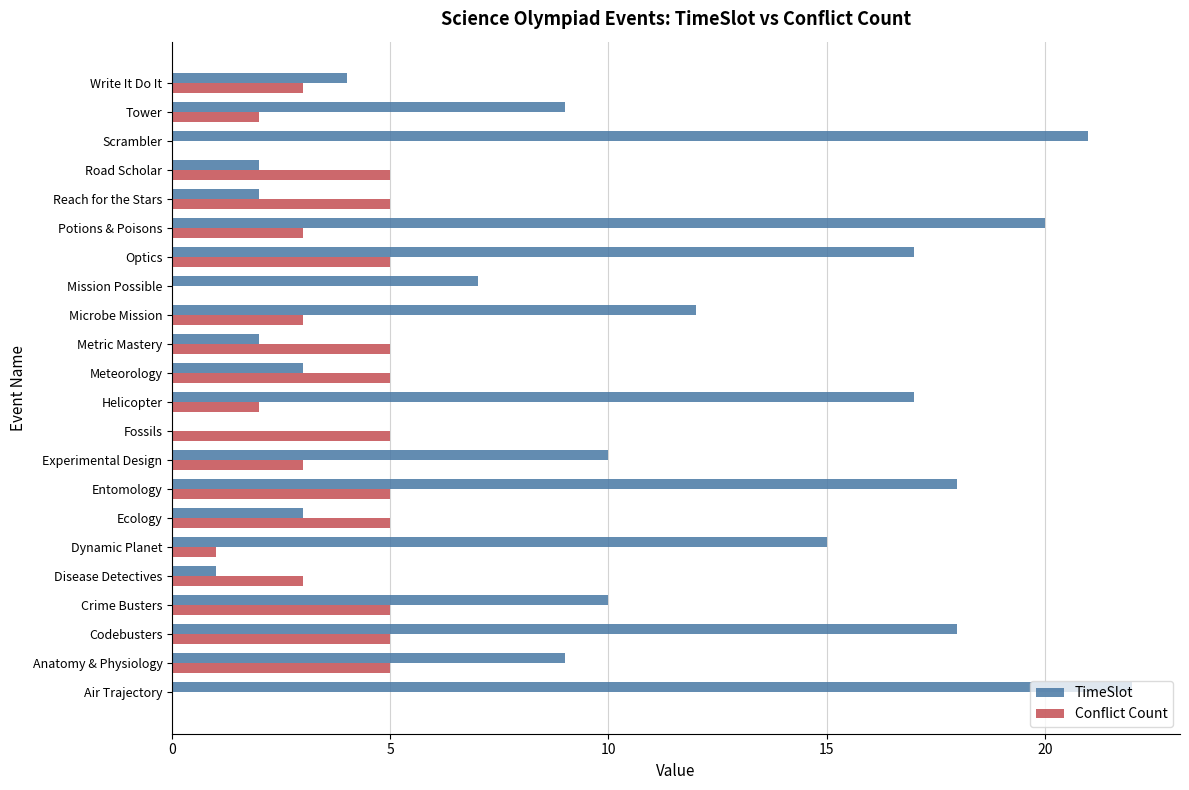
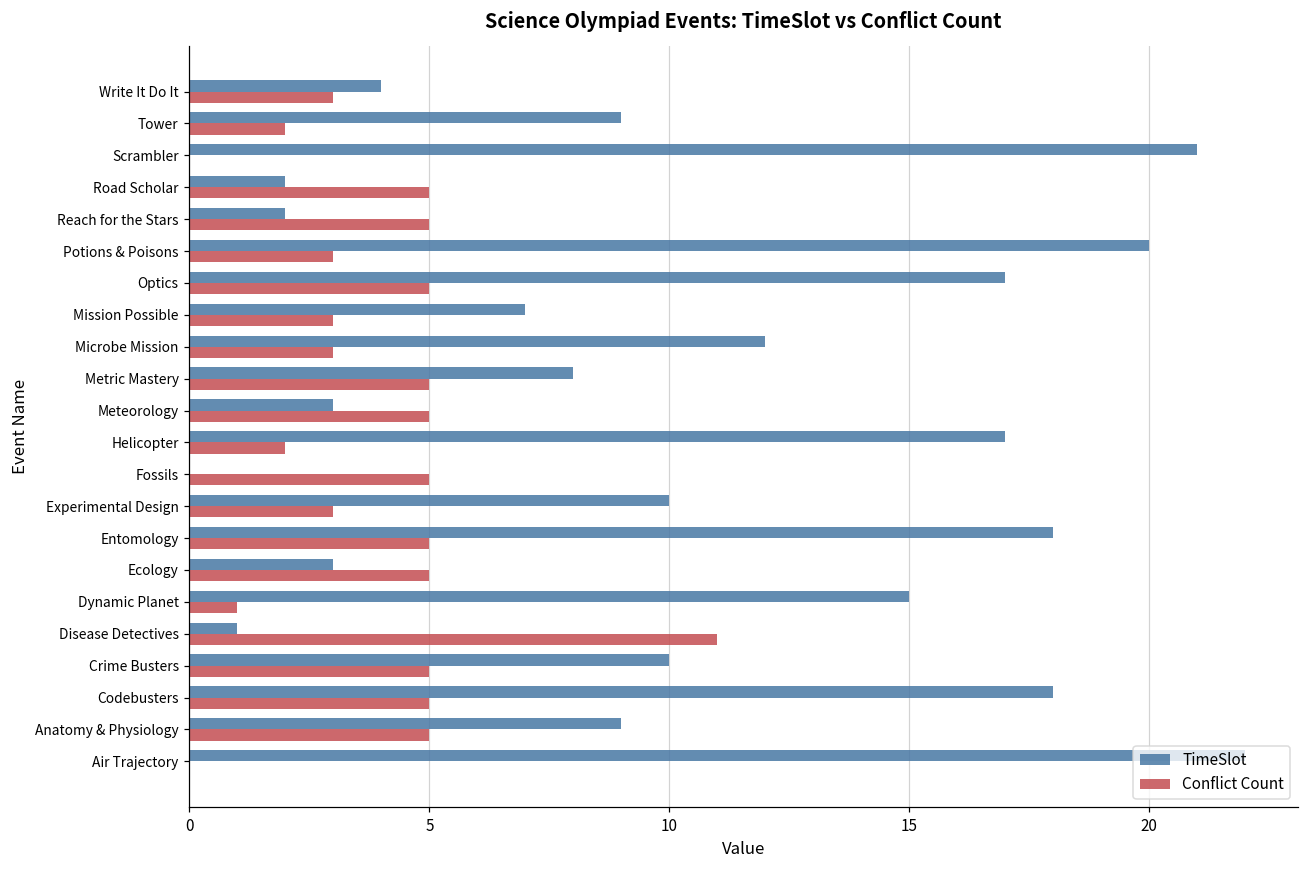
  {
    "TimeSlot": {
      "Write It Do It": 4,
      "Tower": 9,
      "Scrambler": 21,
      "Road Scholar": 2,
      "Reach for the Stars": 2,
      "Potions & Poisons": 20,
      "Optics": 17,
      "Mission Possible": 7,
      "Microbe Mission": 12,
-     "Metric Mastery": 2,
+     "Metric Mastery": 8,
      "Meteorology": 3,
      "Helicopter": 17,
      "Fossils": 0,
      "Experimental Design": 10,
      "Entomology": 18,
      "Ecology": 3,
      "Dynamic Planet": 15,
      "Disease Detectives": 1,
      "Crime Busters": 10,
      "Codebusters": 18,
      "Anatomy & Physiology": 9
    },
    "Conflict Count": {
      "Write It Do It": 3,
      "Tower": 2,
      "Scrambler": 0,
      "Road Scholar": 5,
      "Reach for the Stars": 5,
      "Potions & Poisons": 3,
      "Optics": 5,
-     "Mission Possible": 0,
+     "Mission Possible": 3,
      "Microbe Mission": 3,
      "Metric Mastery": 5,
      "Meteorology": 5,
      "Helicopter": 2,
      "Fossils": 5,
      "Experimental Design": 3,
      "Entomology": 5,
      "Ecology": 5,
      "Dynamic Planet": 1,
-     "Disease Detectives": 3,
+     "Disease Detectives": 11,
      "Crime Busters": 5,
      "Codebusters": 5,
      "Anatomy & Physiology": 5,
      "Air Trajectory": 0
    }
  }
